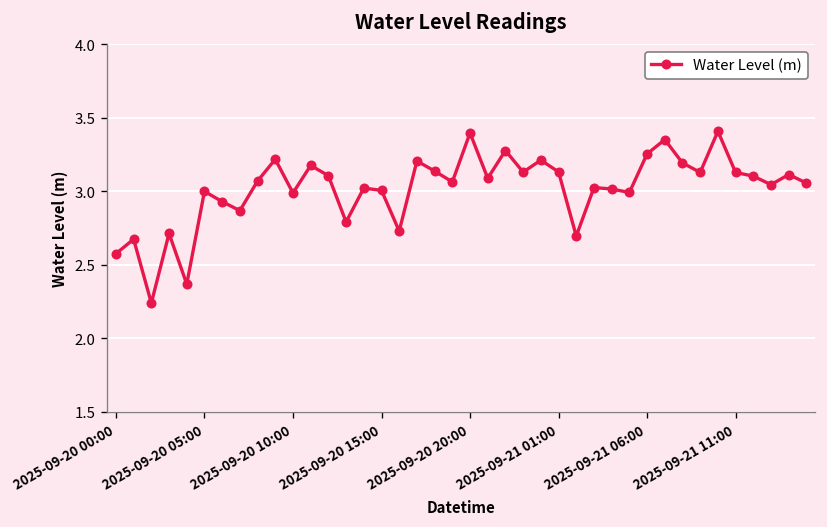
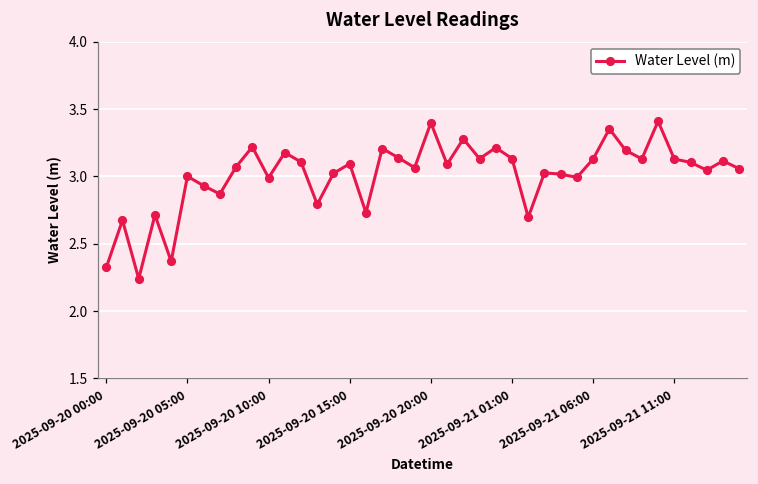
  {
-   "2025-09-20 00:00": 2.58,
+   "2025-09-20 00:00": 2.32,
    "2025-09-20 05:00": 3.00,
    "2025-09-20 10:00": 2.99,
-   "2025-09-20 15:00": 3.01,
+   "2025-09-20 15:00": 3.09,
    "2025-09-20 20:00": 3.40,
    "2025-09-21 01:00": 3.13,
-   "2025-09-21 06:00": 3.26,
+   "2025-09-21 06:00": 3.13,
    "2025-09-21 11:00": 3.13
  }
